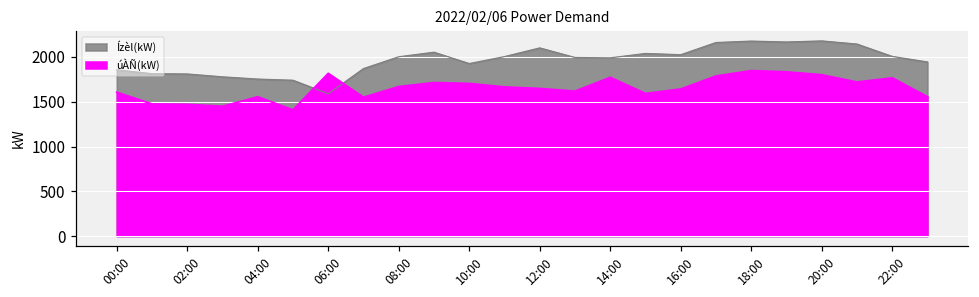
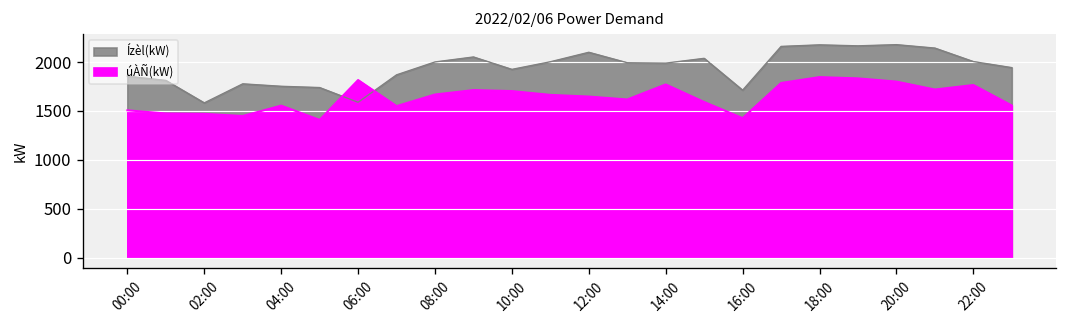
  {
    "Ízèl(kW)": {
-     "02:00": 1800,
+     "02:00": 1600,
      "04:00": 1800,
      "06:00": 1600,
      "08:00": 2000,
      "10:00": 1900,
      "12:00": 2100,
      "14:00": 2000,
-     "16:00": 2000,
+     "16:00": 1700,
      "18:00": 2200,
      "20:00": 2200,
      "22:00": 2000
    },
    "úÀÑ(kW)": {
-     "00:00": 1600,
+     "00:00": 1500,
      "02:00": 1500,
      "04:00": 1600,
      "06:00": 1800,
      "08:00": 1700,
      "10:00": 1700,
      "12:00": 1600,
      "14:00": 1800,
-     "16:00": 1600,
+     "16:00": 1400,
      "18:00": 1800,
      "20:00": 1800,
      "22:00": 1800
    }
  }
